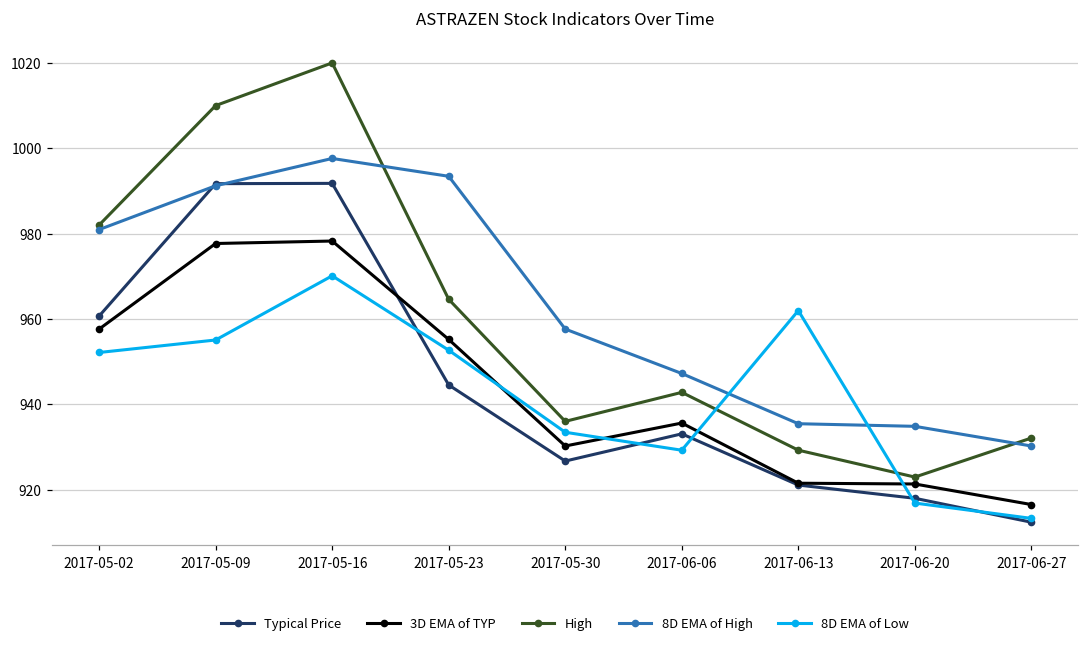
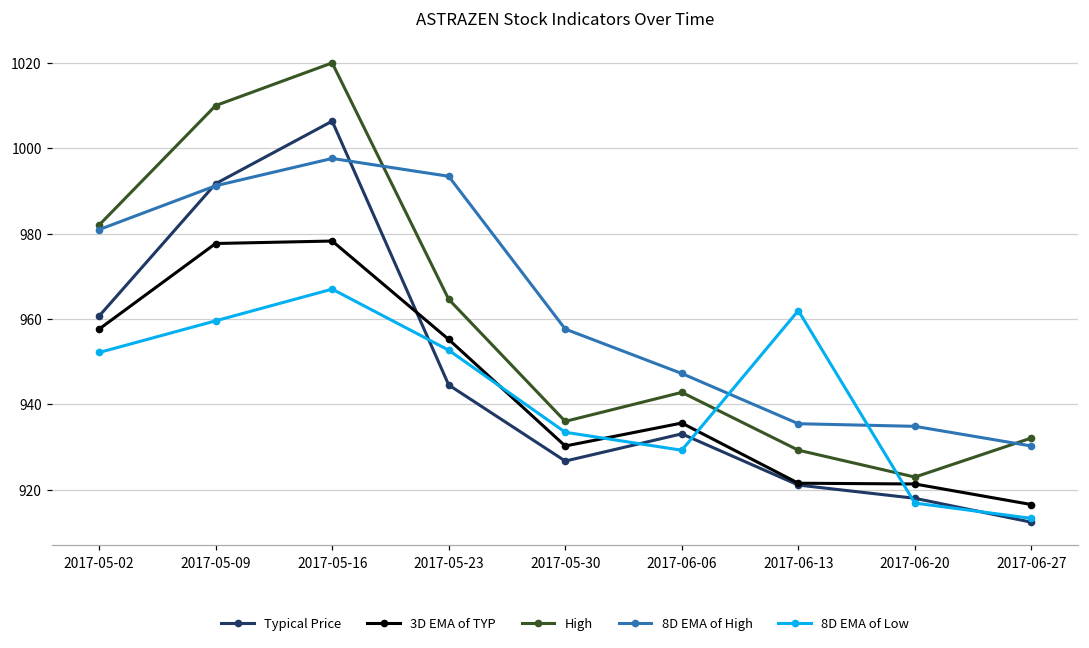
  {
    "Typical Price": {
      "2017-05-02": 961,
-     "2017-05-16": 992,
+     "2017-05-16": 1006,
      "2017-05-23": 945,
      "2017-05-30": 927,
      "2017-06-06": 933,
      "2017-06-20": 918,
      "2017-06-27": 912
    },
    "3D EMA of TYP": {
      "2017-05-02": 958,
      "2017-05-09": 978,
      "2017-05-16": 978,
      "2017-05-23": 955,
      "2017-05-30": 930,
      "2017-06-06": 936,
      "2017-06-20": 921,
      "2017-06-27": 917
    },
    "High": {
      "2017-05-02": 982,
      "2017-05-09": 1010,
      "2017-05-16": 1020,
      "2017-05-23": 965,
      "2017-05-30": 936,
      "2017-06-06": 943,
      "2017-06-13": 929,
      "2017-06-20": 923,
      "2017-06-27": 932
    },
    "8D EMA of High": {
      "2017-05-02": 981,
      "2017-05-16": 998,
      "2017-05-23": 993,
      "2017-05-30": 958,
      "2017-06-06": 947,
      "2017-06-13": 935,
      "2017-06-20": 935,
      "2017-06-27": 930
    },
    "8D EMA of Low": {
      "2017-05-02": 952,
-     "2017-05-09": 955,
-     "2017-05-16": 970,
+     "2017-05-09": 960,
+     "2017-05-16": 967,
      "2017-05-23": 953,
      "2017-05-30": 933,
      "2017-06-06": 929,
      "2017-06-13": 962,
      "2017-06-20": 917,
      "2017-06-27": 913
    }
  }
